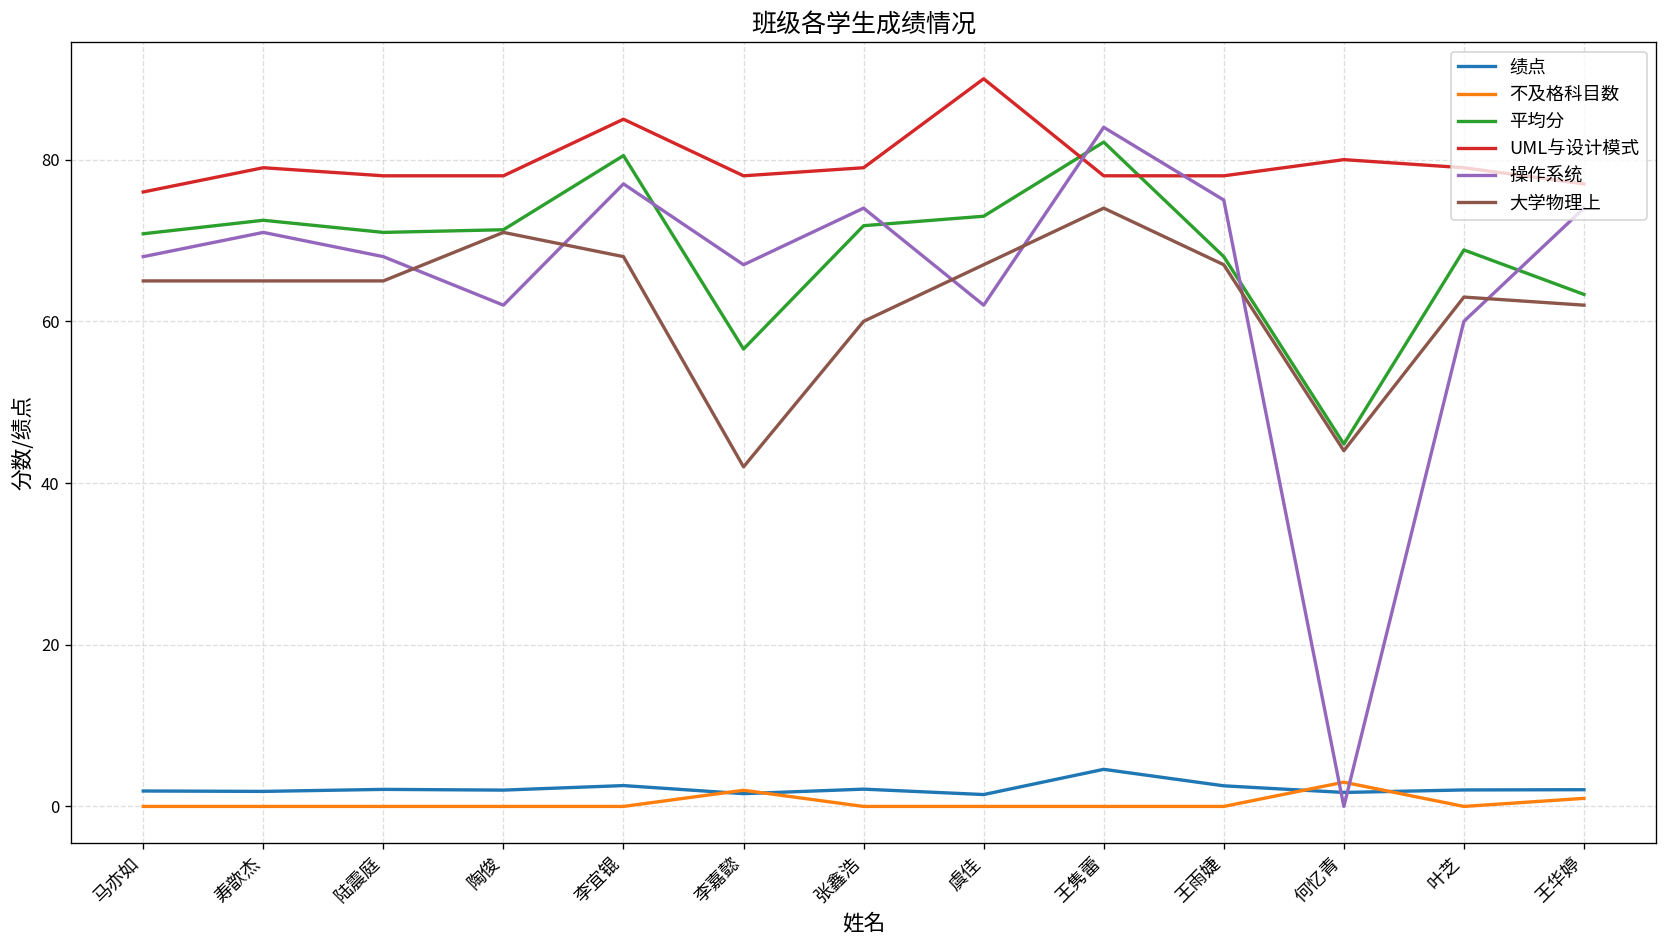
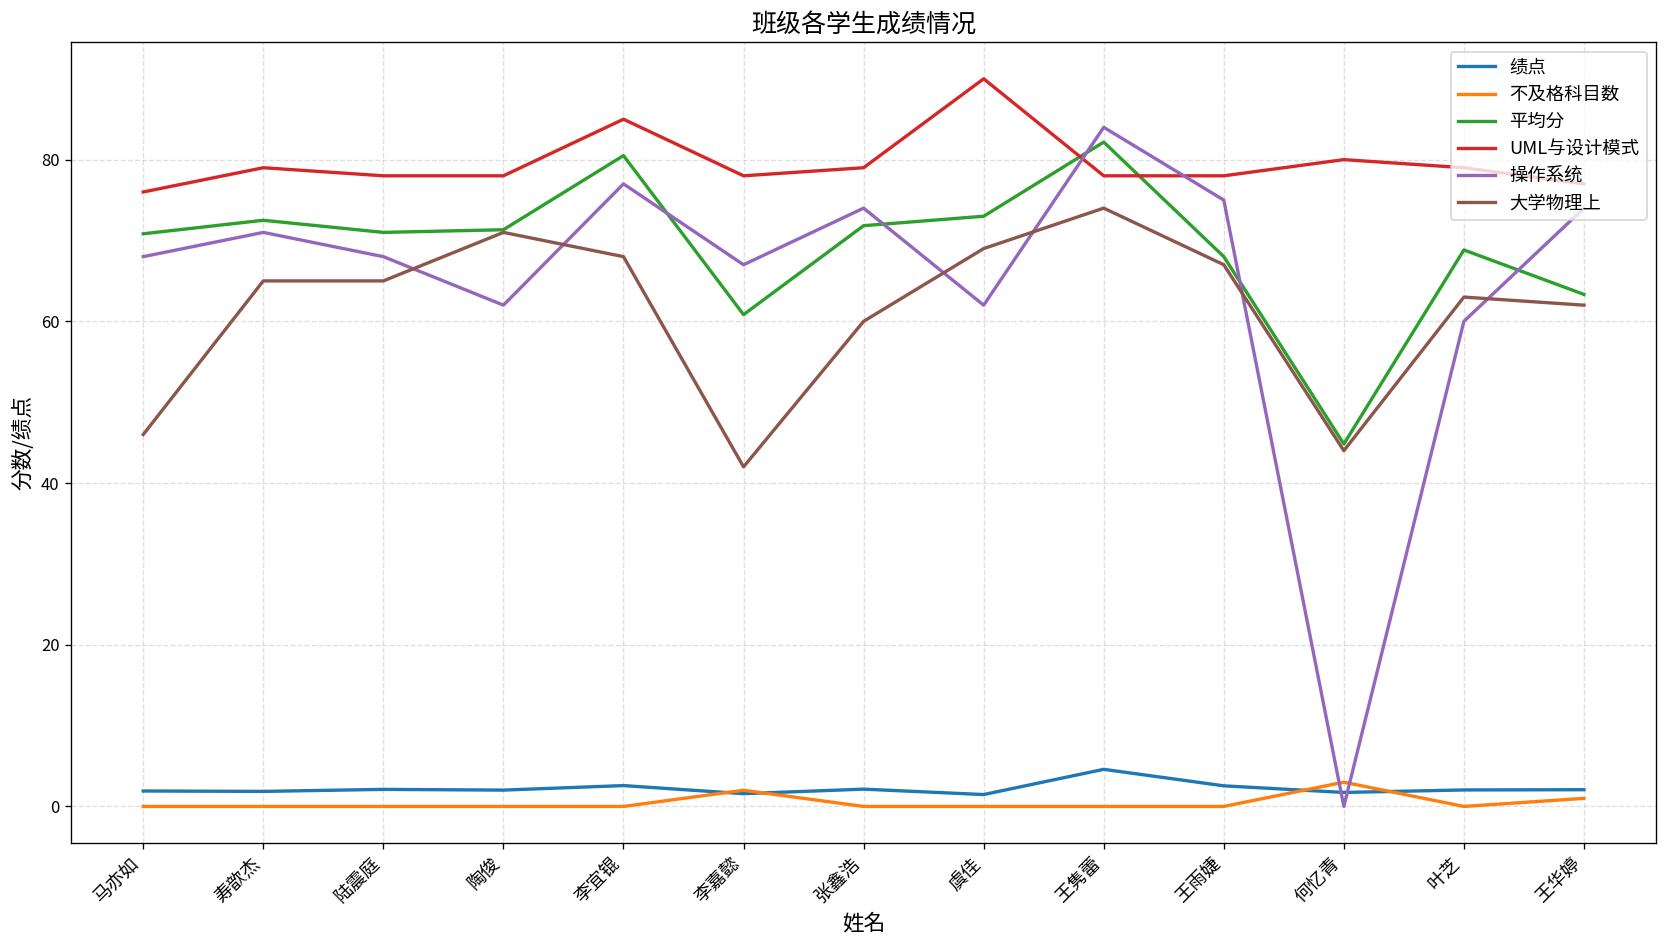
  {
    "绩点": {
      "马亦如": 2,
      "寿歆杰": 2,
      "陆震庭": 2,
      "陶俊": 2,
      "李宜锟": 3,
      "李嘉懿": 2,
      "张鑫浩": 2,
      "虞佳": 1,
      "王隽蕾": 5,
      "王雨婕": 3,
      "何忆青": 2,
      "叶芝": 2,
      "王华婷": 2
    },
    "不及格科目数": {
      "马亦如": 0,
      "寿歆杰": 0,
      "陆震庭": 0,
      "陶俊": 0,
      "李宜锟": 0,
      "李嘉懿": 2,
      "张鑫浩": 0,
      "虞佳": 0,
      "王隽蕾": 0,
      "王雨婕": 0,
      "何忆青": 3,
      "叶芝": 0,
      "王华婷": 1
    },
    "平均分": {
      "马亦如": 71,
      "寿歆杰": 73,
      "陆震庭": 71,
      "李宜锟": 81,
-     "李嘉懿": 57,
+     "李嘉懿": 61,
      "张鑫浩": 72,
      "虞佳": 73,
      "王隽蕾": 82,
      "王雨婕": 68,
      "何忆青": 45,
      "叶芝": 69,
      "王华婷": 63
    },
    "UML与设计模式": {
      "马亦如": 76,
      "寿歆杰": 79,
      "陆震庭": 78,
      "陶俊": 78,
      "李宜锟": 85,
      "李嘉懿": 78,
      "张鑫浩": 79,
      "虞佳": 90,
      "王隽蕾": 78,
      "王雨婕": 78,
      "何忆青": 80
    },
    "操作系统": {
      "马亦如": 68,
      "寿歆杰": 71,
      "陆震庭": 68,
      "陶俊": 62,
      "李宜锟": 77,
      "李嘉懿": 67,
      "张鑫浩": 74,
      "虞佳": 62,
      "王隽蕾": 84,
      "王雨婕": 75,
      "何忆青": 0,
      "叶芝": 60
    },
    "大学物理上": {
-     "马亦如": 65,
+     "马亦如": 46,
      "寿歆杰": 65,
      "陆震庭": 65,
      "李宜锟": 68,
      "李嘉懿": 42,
      "张鑫浩": 60,
-     "虞佳": 67,
+     "虞佳": 69,
      "王隽蕾": 74,
      "王雨婕": 67,
      "何忆青": 44,
      "叶芝": 63,
      "王华婷": 62
    }
  }
